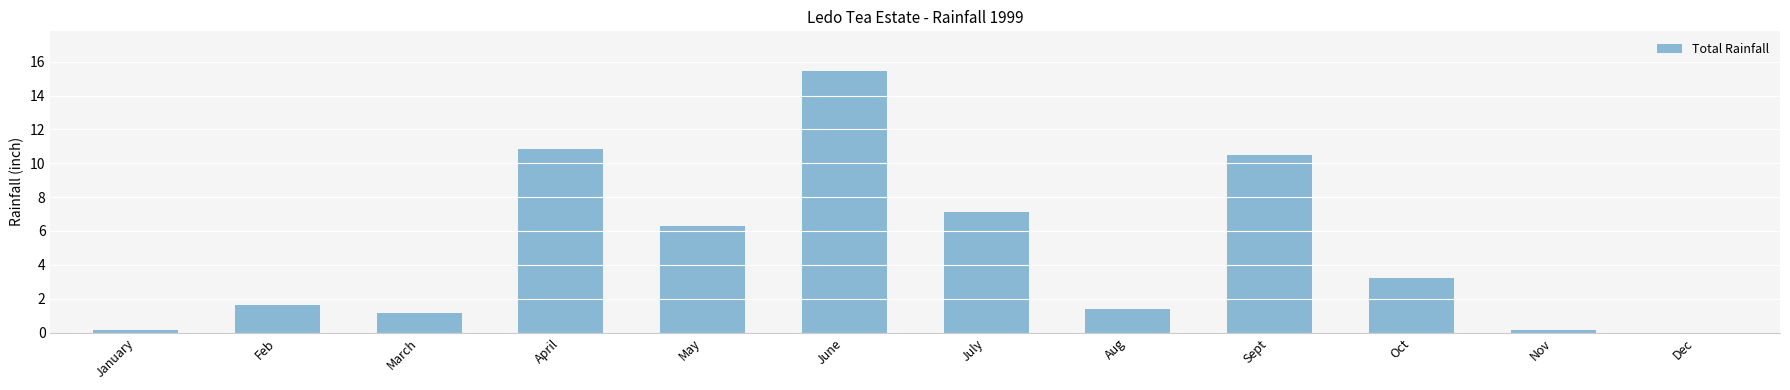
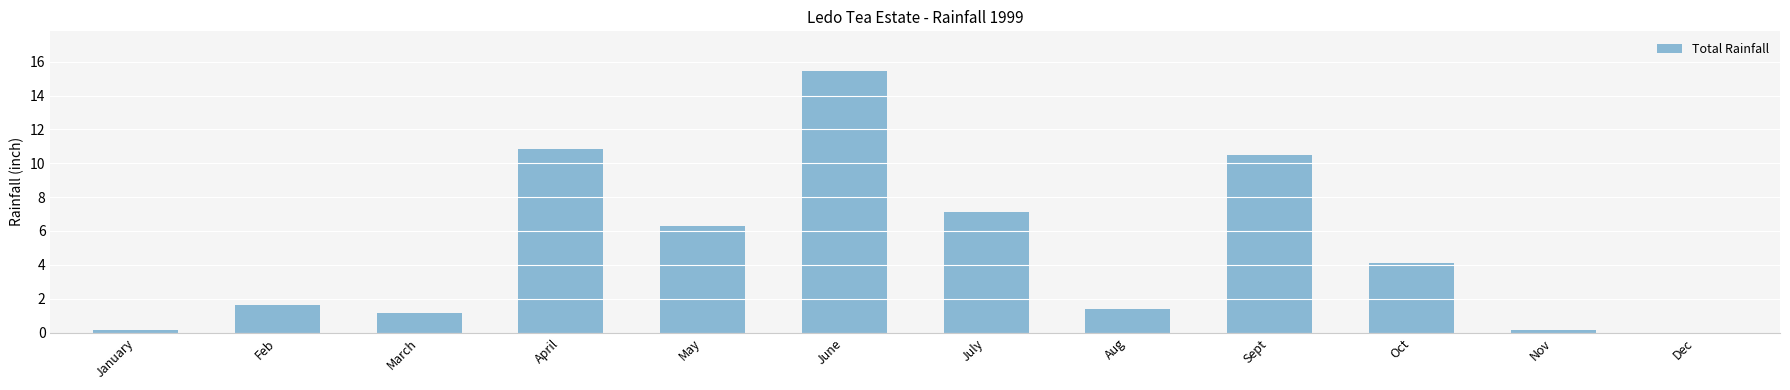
  {
    "Feb": 1.6,
    "March": 1.2,
    "April": 10.9,
    "May": 6.3,
    "June": 15.5,
    "July": 7.1,
    "Aug": 1.4,
    "Sept": 10.5,
-   "Oct": 3.2,
+   "Oct": 4.1,
    "Dec": 0.0
  }
